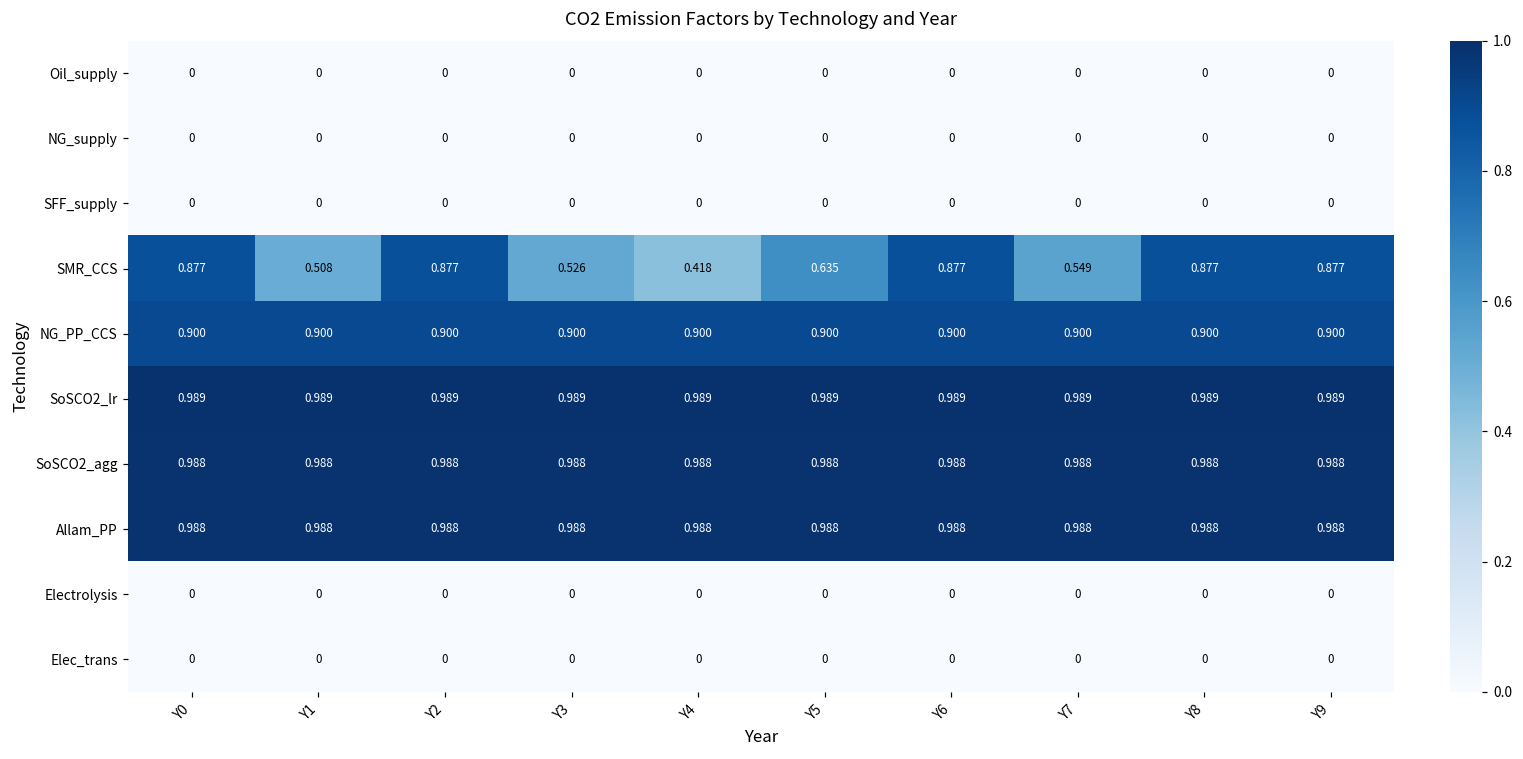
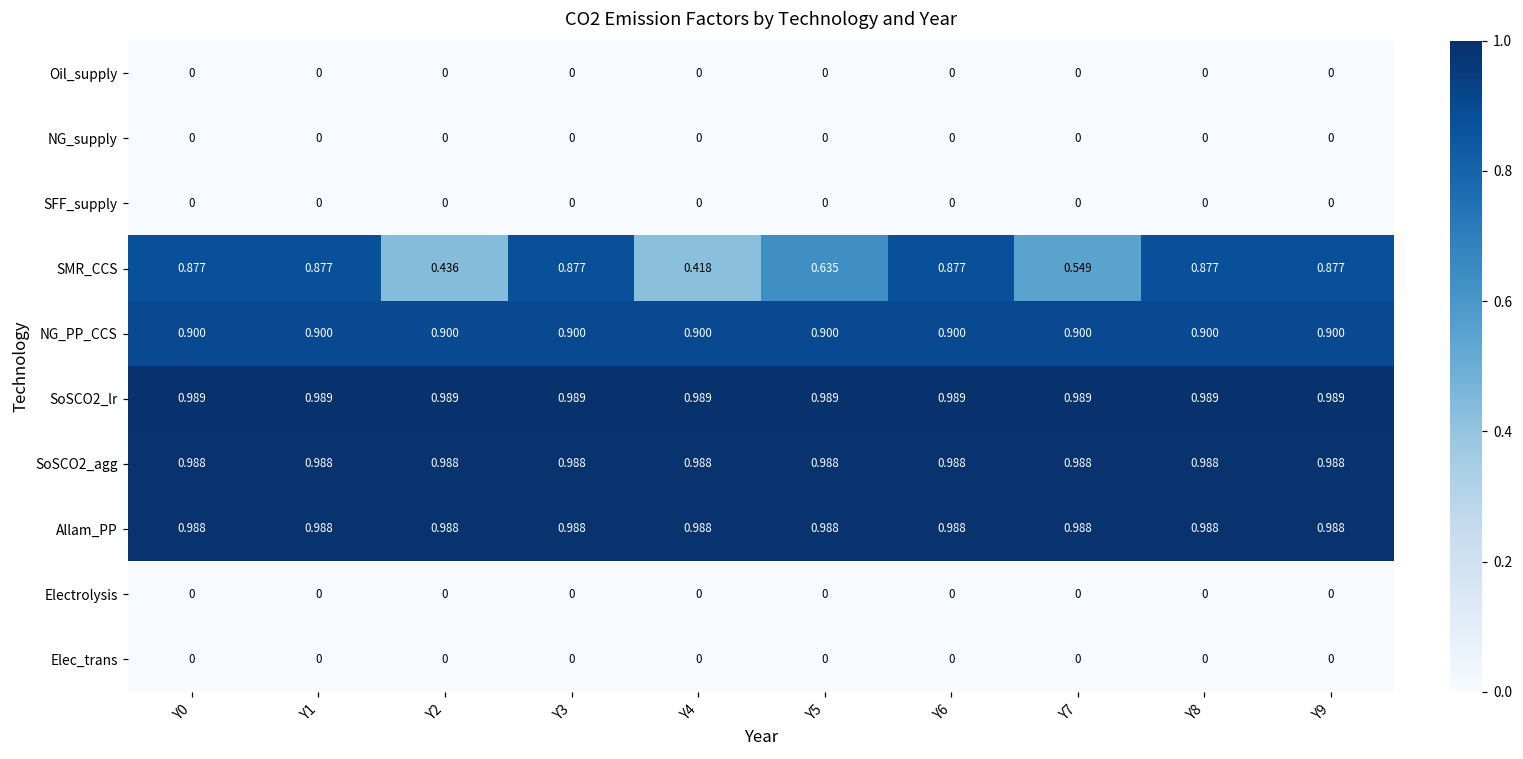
  {
    "Oil_supply": {
      "Y0": 0,
      "Y1": 0,
      "Y2": 0,
      "Y3": 0,
      "Y4": 0,
      "Y5": 0,
      "Y6": 0,
      "Y7": 0,
      "Y8": 0,
      "Y9": 0
    },
    "NG_supply": {
      "Y0": 0,
      "Y1": 0,
      "Y2": 0,
      "Y3": 0,
      "Y4": 0,
      "Y5": 0,
      "Y6": 0,
      "Y7": 0,
      "Y8": 0,
      "Y9": 0
    },
    "SFF_supply": {
      "Y0": 0,
      "Y1": 0,
      "Y2": 0,
      "Y3": 0,
      "Y4": 0,
      "Y5": 0,
      "Y6": 0,
      "Y7": 0,
      "Y8": 0,
      "Y9": 0
    },
    "SMR_CCS": {
      "Y0": 0.877,
-     "Y1": 0.508,
-     "Y2": 0.877,
-     "Y3": 0.526,
+     "Y1": 0.877,
+     "Y2": 0.436,
+     "Y3": 0.877,
      "Y4": 0.418,
      "Y5": 0.635,
      "Y6": 0.877,
      "Y7": 0.549,
      "Y8": 0.877,
      "Y9": 0.877
    },
    "NG_PP_CCS": {
      "Y0": 0.900,
      "Y1": 0.900,
      "Y2": 0.900,
      "Y3": 0.900,
      "Y4": 0.900,
      "Y5": 0.900,
      "Y6": 0.900,
      "Y7": 0.900,
      "Y8": 0.900,
      "Y9": 0.900
    },
    "SoSCO2_lr": {
      "Y0": 0.989,
      "Y1": 0.989,
      "Y2": 0.989,
      "Y3": 0.989,
      "Y4": 0.989,
      "Y5": 0.989,
      "Y6": 0.989,
      "Y7": 0.989,
      "Y8": 0.989,
      "Y9": 0.989
    },
    "SoSCO2_agg": {
      "Y0": 0.988,
      "Y1": 0.988,
      "Y2": 0.988,
      "Y3": 0.988,
      "Y4": 0.988,
      "Y5": 0.988,
      "Y6": 0.988,
      "Y7": 0.988,
      "Y8": 0.988,
      "Y9": 0.988
    },
    "Allam_PP": {
      "Y0": 0.988,
      "Y1": 0.988,
      "Y2": 0.988,
      "Y3": 0.988,
      "Y4": 0.988,
      "Y5": 0.988,
      "Y6": 0.988,
      "Y7": 0.988,
      "Y8": 0.988,
      "Y9": 0.988
    },
    "Electrolysis": {
      "Y0": 0,
      "Y1": 0,
      "Y2": 0,
      "Y3": 0,
      "Y4": 0,
      "Y5": 0,
      "Y6": 0,
      "Y7": 0,
      "Y8": 0,
      "Y9": 0
    },
    "Elec_trans": {
      "Y0": 0,
      "Y1": 0,
      "Y2": 0,
      "Y3": 0,
      "Y4": 0,
      "Y5": 0,
      "Y6": 0,
      "Y7": 0,
      "Y8": 0,
      "Y9": 0
    }
  }
